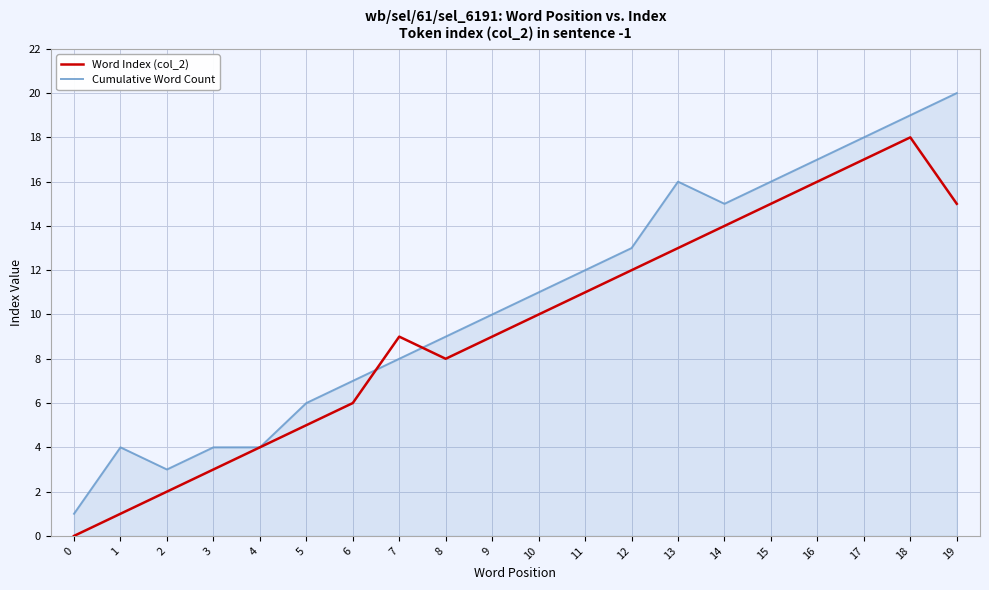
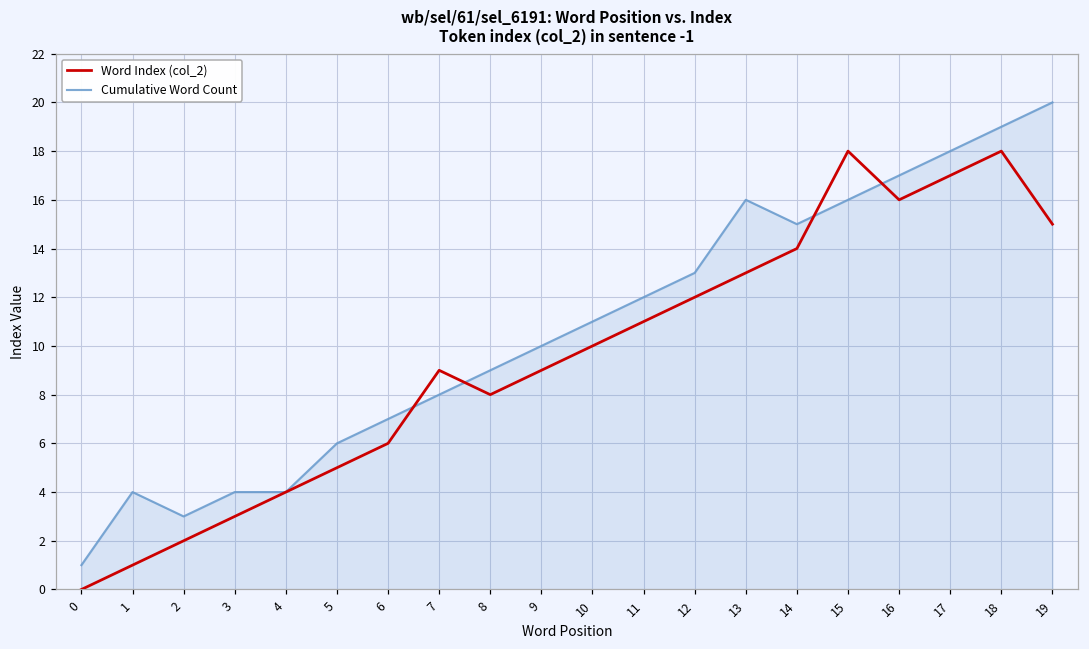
  {
    "Word Index (col_2)": {
      "0": 0,
      "1": 1,
      "2": 2,
      "3": 3,
      "5": 5,
      "6": 6,
      "7": 9,
      "8": 8,
      "9": 9,
      "10": 10,
      "11": 11,
      "12": 12,
      "13": 13,
      "14": 14,
-     "15": 15,
+     "15": 18,
      "16": 16,
      "17": 17,
      "18": 18,
      "19": 15
    },
    "Cumulative Word Count": {
      "0": 1,
      "1": 4,
      "2": 3,
      "3": 4,
      "5": 6,
      "6": 7,
      "7": 8,
      "8": 9,
      "9": 10,
      "10": 11,
      "11": 12,
      "12": 13,
      "13": 16,
      "14": 15,
      "15": 16,
      "16": 17,
      "17": 18,
      "18": 19,
      "19": 20
    }
  }
